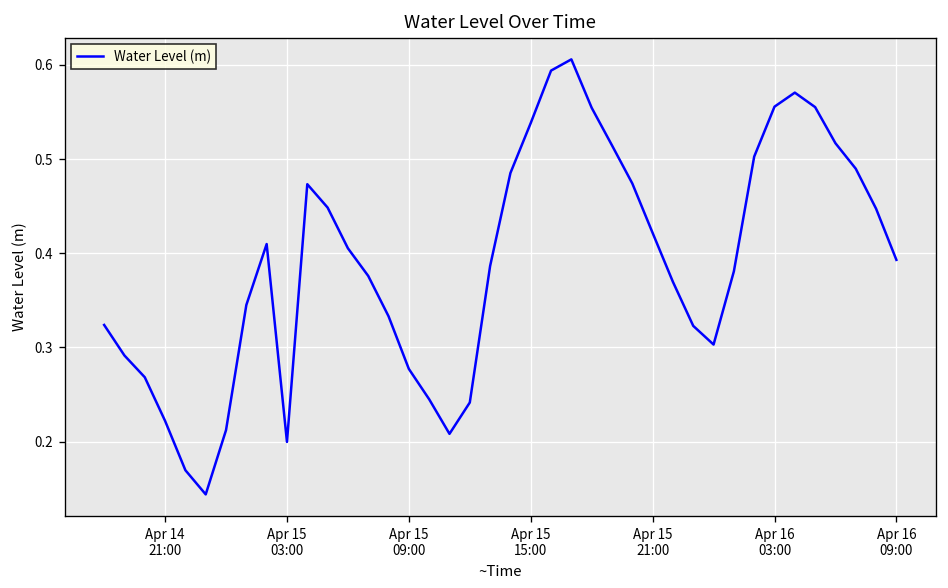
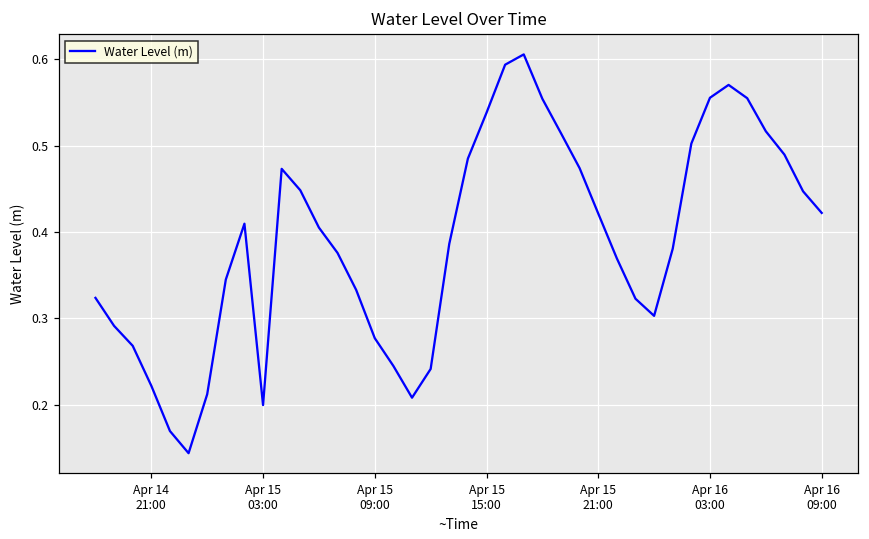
  {
    "Apr 14 21:00": 0.22,
    "Apr 15 03:00": 0.20,
    "Apr 15 09:00": 0.28,
    "Apr 15 15:00": 0.54,
    "Apr 15 21:00": 0.42,
    "Apr 16 03:00": 0.56,
-   "Apr 16 09:00": 0.39
+   "Apr 16 09:00": 0.42
  }
